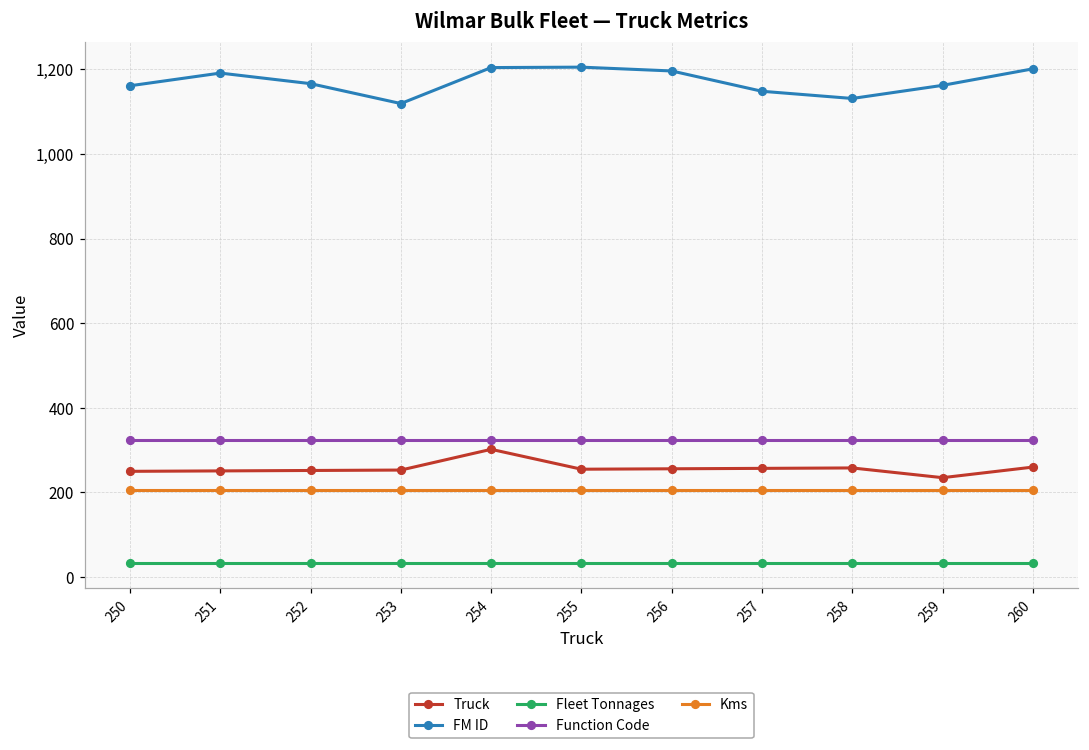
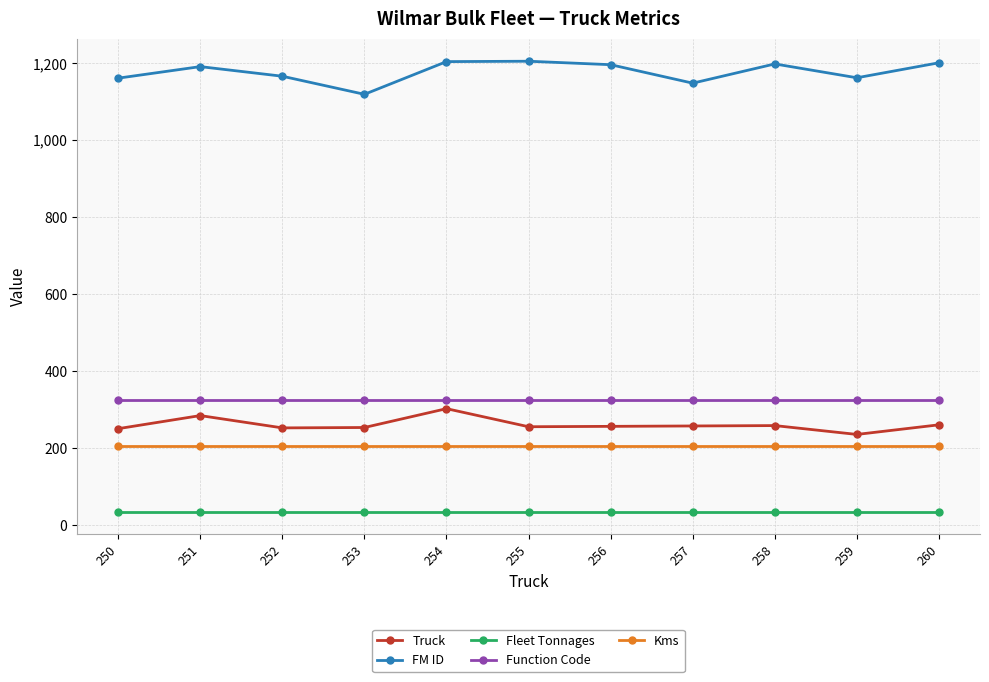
  {
    "Truck": {
      "250": "250",
-     "251": "250",
+     "251": "280",
      "252": "250",
      "253": "250",
      "254": "300",
      "255": "260",
      "256": "260",
      "257": "260",
      "258": "260",
      "259": "240",
      "260": "260"
    },
    "FM ID": {
      "250": "1,160",
      "251": "1,190",
      "252": "1,170",
      "253": "1,120",
      "254": "1,200",
      "255": "1,210",
      "256": "1,200",
      "257": "1,150",
-     "258": "1,130",
+     "258": "1,200",
      "259": "1,160",
      "260": "1,200"
    },
    "Fleet Tonnages": {
      "250": "30",
      "251": "30",
      "252": "30",
      "253": "30",
      "254": "30",
      "255": "30",
      "256": "30",
      "257": "30",
      "258": "30",
      "259": "30",
      "260": "30"
    },
    "Function Code": {
      "250": "320",
      "251": "320",
      "252": "320",
      "253": "320",
      "254": "320",
      "255": "320",
      "256": "320",
      "257": "320",
      "258": "320",
      "259": "320",
      "260": "320"
    },
    "Kms": {
      "250": "210",
      "251": "210",
      "252": "210",
      "253": "210",
      "254": "210",
      "255": "210",
      "256": "210",
      "257": "210",
      "258": "210",
      "259": "210",
      "260": "210"
    }
  }
